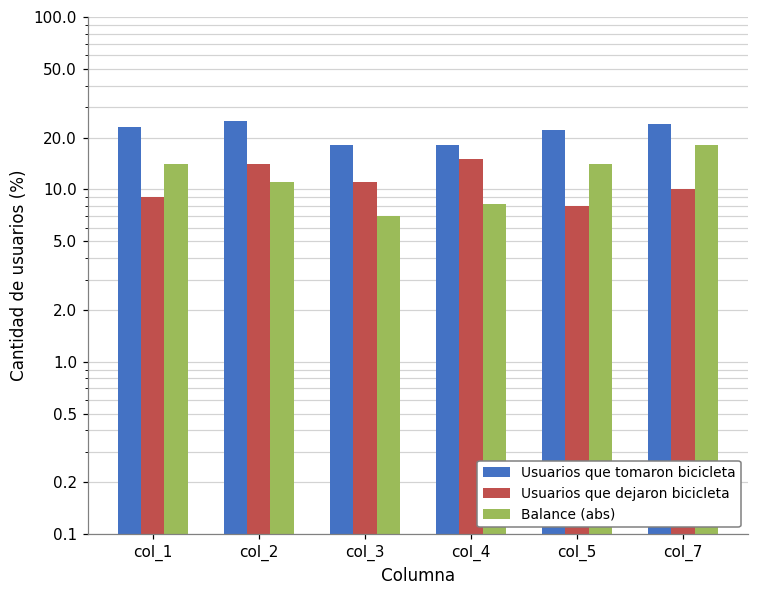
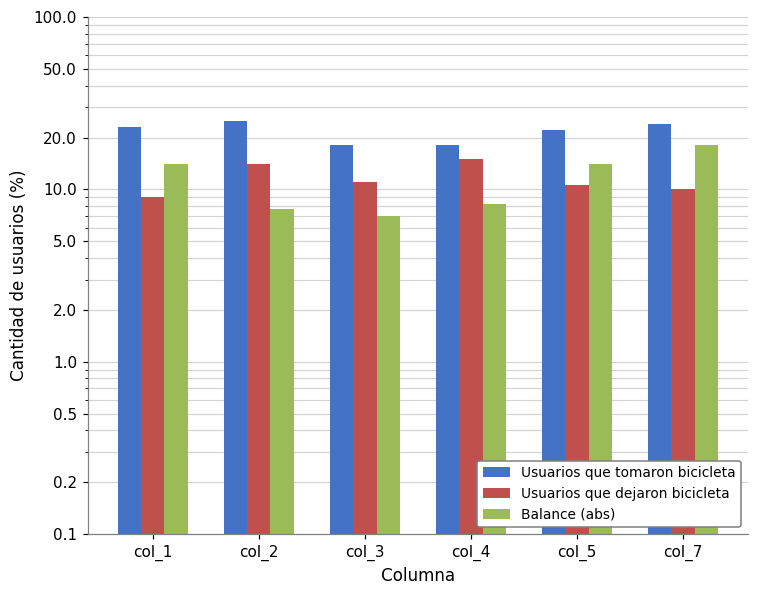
  {
    "Usuarios que tomaron bicicleta": {
      "col_1": 23,
      "col_2": 25,
      "col_3": 18,
      "col_4": 18,
      "col_5": 22,
      "col_7": 24
    },
    "Usuarios que dejaron bicicleta": {
      "col_1": 9,
      "col_2": 14,
      "col_3": 11,
      "col_4": 15,
-     "col_5": 8,
+     "col_5": 11,
      "col_7": 10
    },
    "Balance (abs)": {
      "col_1": 14,
-     "col_2": 11,
+     "col_2": 8,
      "col_3": 7,
      "col_4": 8,
      "col_5": 14,
      "col_7": 18
    }
  }
